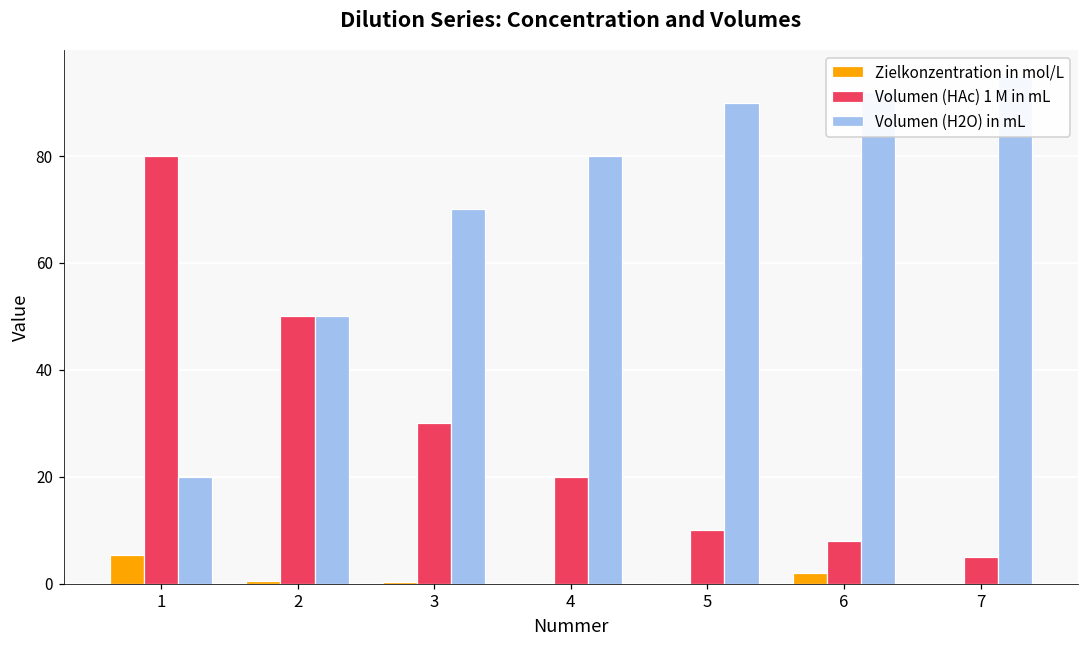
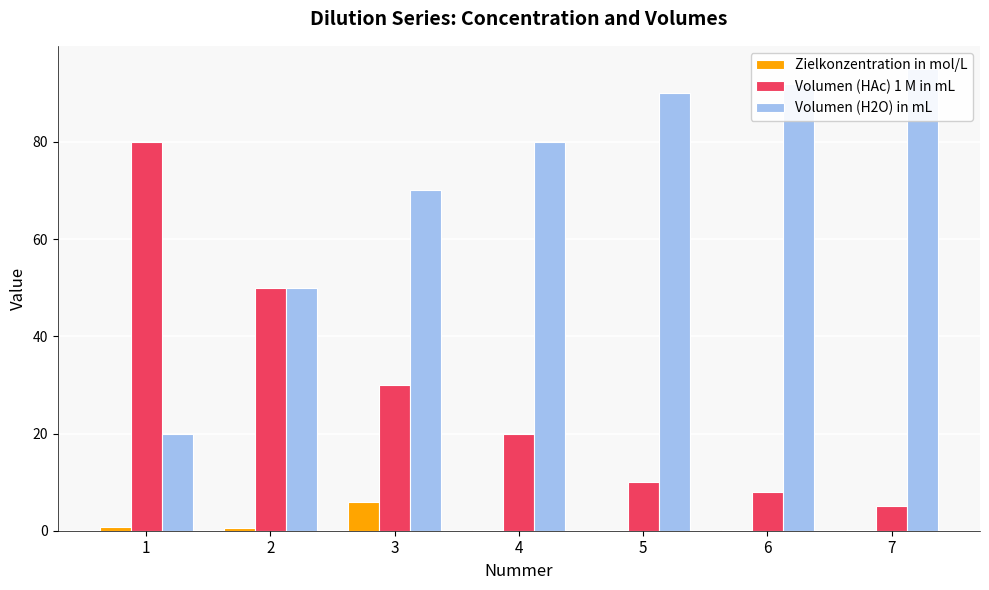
  {
    "Zielkonzentration in mol/L": {
-     "1": 5,
-     "3": 0,
-     "6": 2
+     "1": 1,
+     "3": 6,
+     "6": 0
    },
    "Volumen (HAc) 1 M in mL": {
      "1": 80,
      "2": 50,
      "3": 30,
      "4": 20,
      "5": 10,
      "6": 8,
      "7": 5
    },
    "Volumen (H2O) in mL": {
      "1": 20,
      "2": 50,
      "3": 70,
      "4": 80,
      "5": 90
    }
  }
